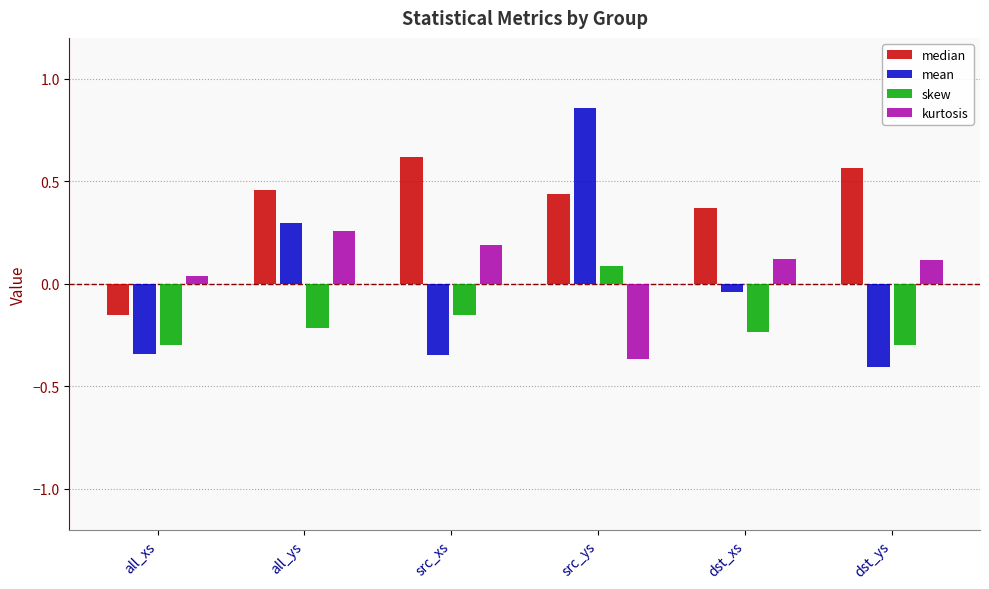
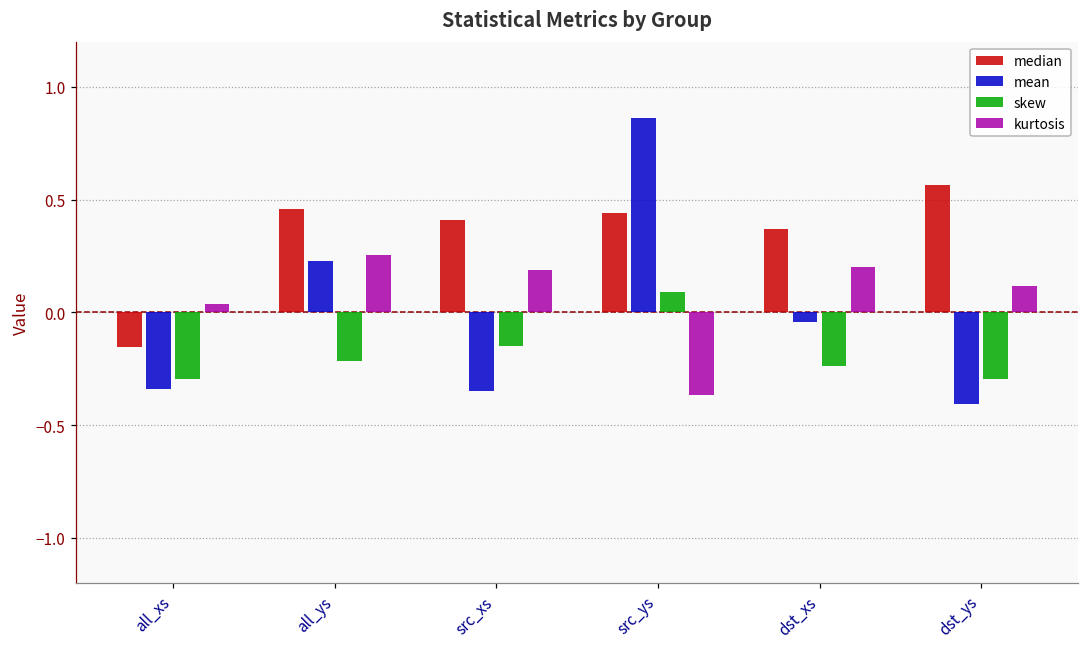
  {
    "median": {
      "all_xs": -0.15,
      "all_ys": 0.46,
-     "src_xs": 0.62,
+     "src_xs": 0.41,
      "src_ys": 0.44,
      "dst_xs": 0.37,
      "dst_ys": 0.56
    },
    "mean": {
      "all_xs": -0.34,
-     "all_ys": 0.30,
+     "all_ys": 0.23,
      "src_xs": -0.35,
      "src_ys": 0.86,
      "dst_xs": -0.04,
      "dst_ys": -0.41
    },
    "skew": {
      "all_xs": -0.30,
      "all_ys": -0.22,
      "src_xs": -0.15,
      "src_ys": 0.09,
      "dst_xs": -0.24,
      "dst_ys": -0.30
    },
    "kurtosis": {
      "all_xs": 0.04,
      "all_ys": 0.26,
      "src_xs": 0.19,
      "src_ys": -0.37,
-     "dst_xs": 0.12,
+     "dst_xs": 0.20,
      "dst_ys": 0.12
    }
  }
